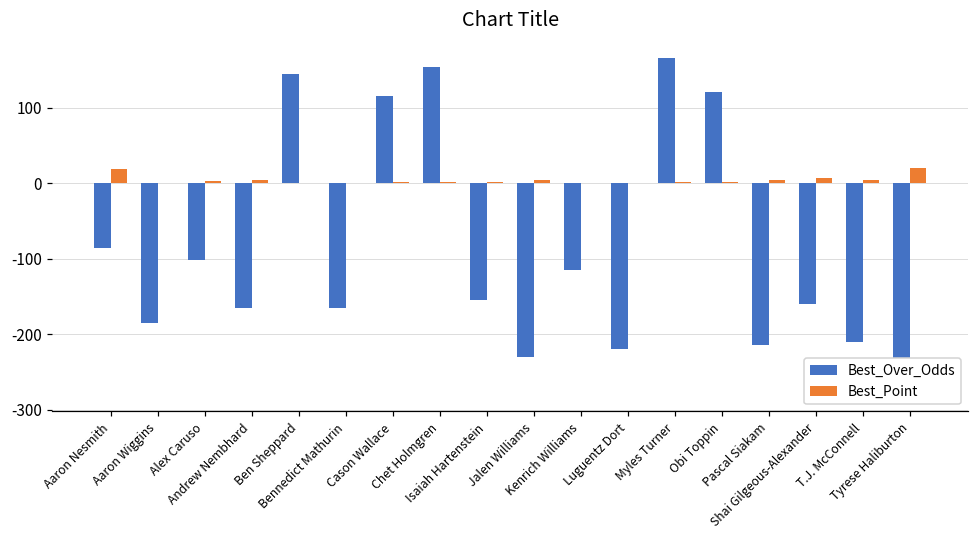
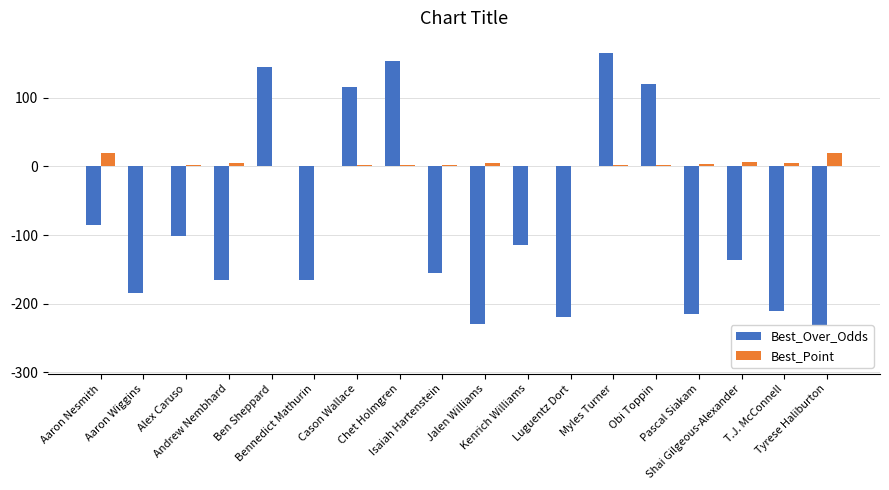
  {
    "Best_Over_Odds": {
      "Aaron Nesmith": -90,
      "Aaron Wiggins": -190,
      "Alex Caruso": -100,
      "Andrew Nembhard": -170,
      "Ben Sheppard": 150,
      "Bennedict Mathurin": -170,
      "Cason Wallace": 120,
      "Chet Holmgren": 150,
      "Isaiah Hartenstein": -160,
      "Jalen Williams": -230,
      "Kenrich Williams": -120,
      "Luguentz Dort": -220,
      "Myles Turner": 170,
      "Obi Toppin": 120,
      "Pascal Siakam": -220,
-     "Shai Gilgeous-Alexander": -160,
+     "Shai Gilgeous-Alexander": -140,
      "T.J. McConnell": -210
    },
    "Best_Point": {
      "Aaron Nesmith": 20,
      "Andrew Nembhard": 0,
      "Jalen Williams": 0,
      "Shai Gilgeous-Alexander": 10,
      "T.J. McConnell": 0,
      "Tyrese Haliburton": 20
    }
  }
